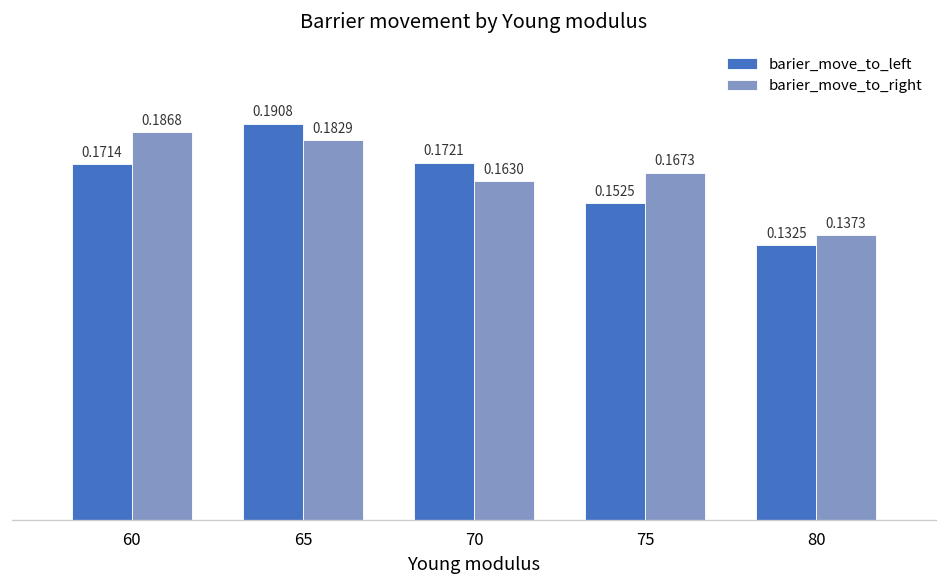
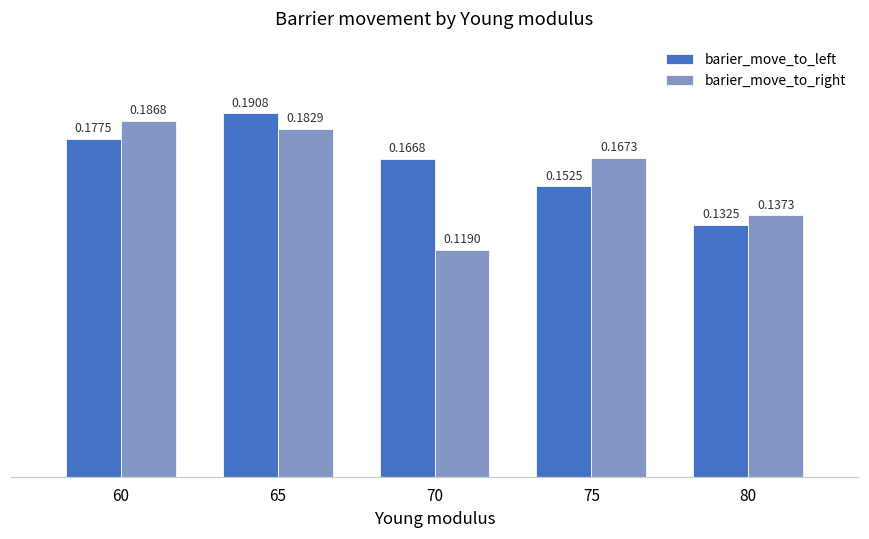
  {
    "barier_move_to_left": {
-     "60": 0.1714,
+     "60": 0.1775,
      "65": 0.1908,
-     "70": 0.1721,
+     "70": 0.1668,
      "75": 0.1525,
      "80": 0.1325
    },
    "barier_move_to_right": {
      "60": 0.1868,
      "65": 0.1829,
-     "70": 0.1630,
+     "70": 0.1190,
      "75": 0.1673,
      "80": 0.1373
    }
  }
